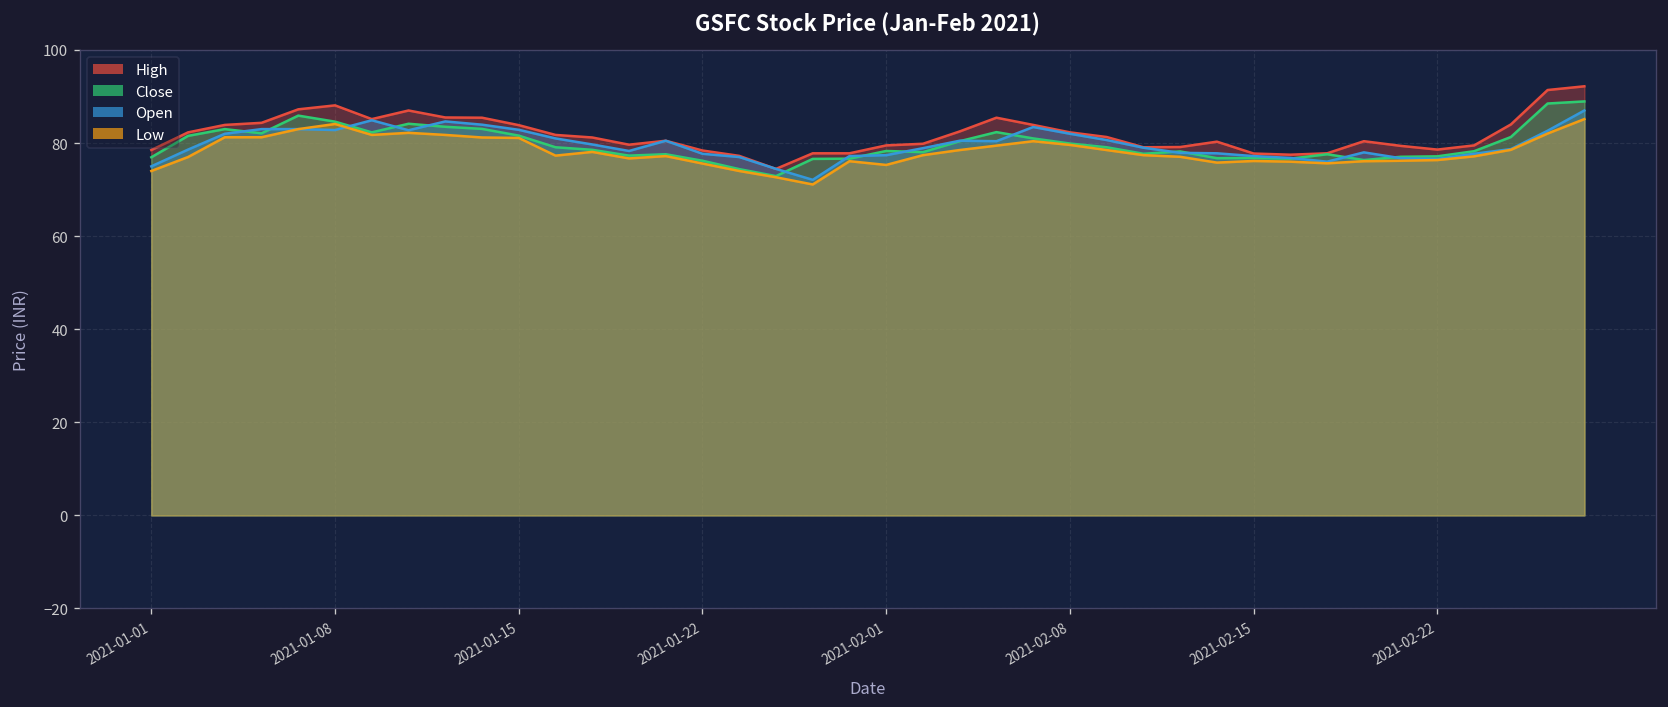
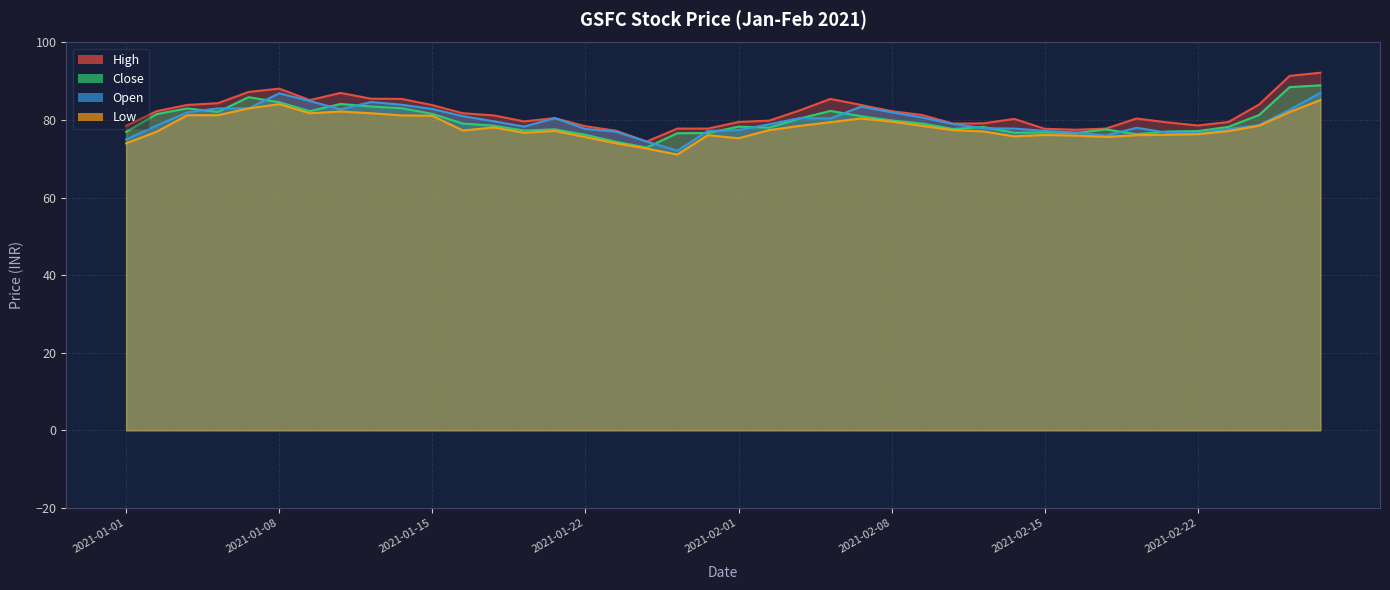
  {
    "Close": {
      "2021-01-01": 77,
      "2021-02-01": 78
    },
    "Open": {
      "2021-01-01": 75,
-     "2021-01-08": 83,
+     "2021-01-08": 87,
      "2021-01-15": 83,
      "2021-01-22": 78,
      "2021-02-01": 77
    }
  }
